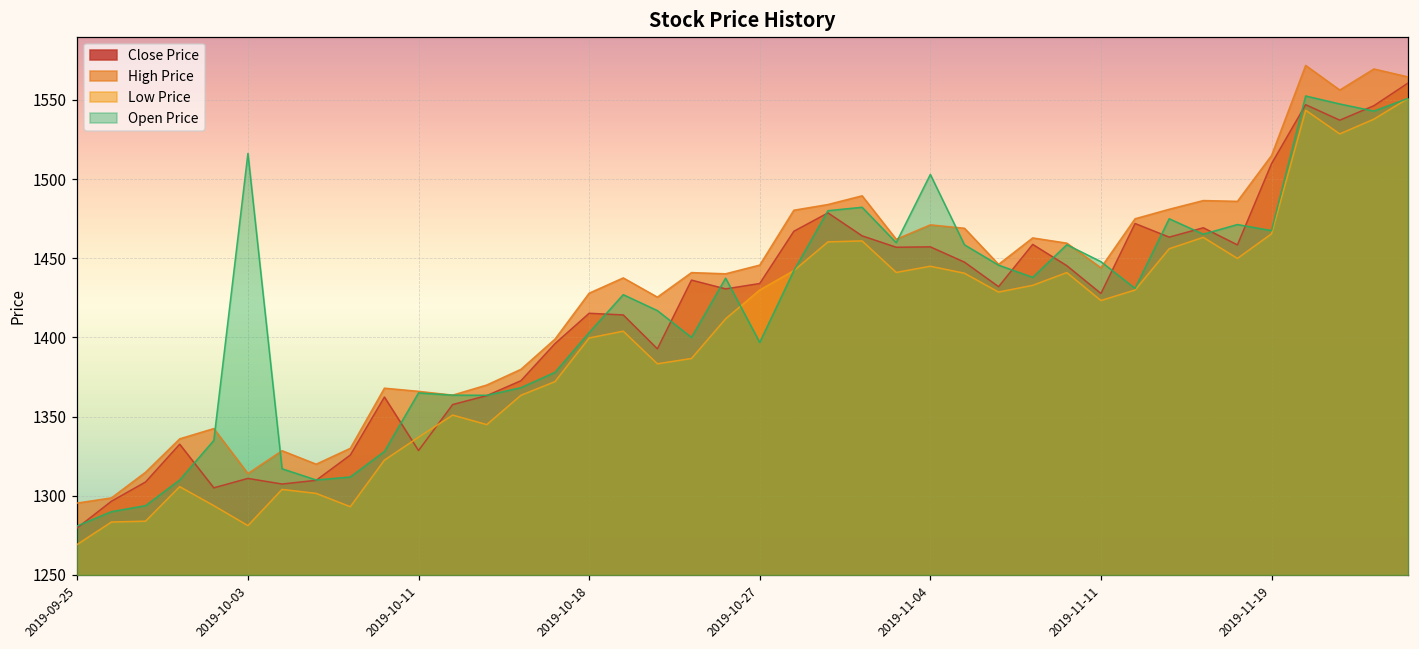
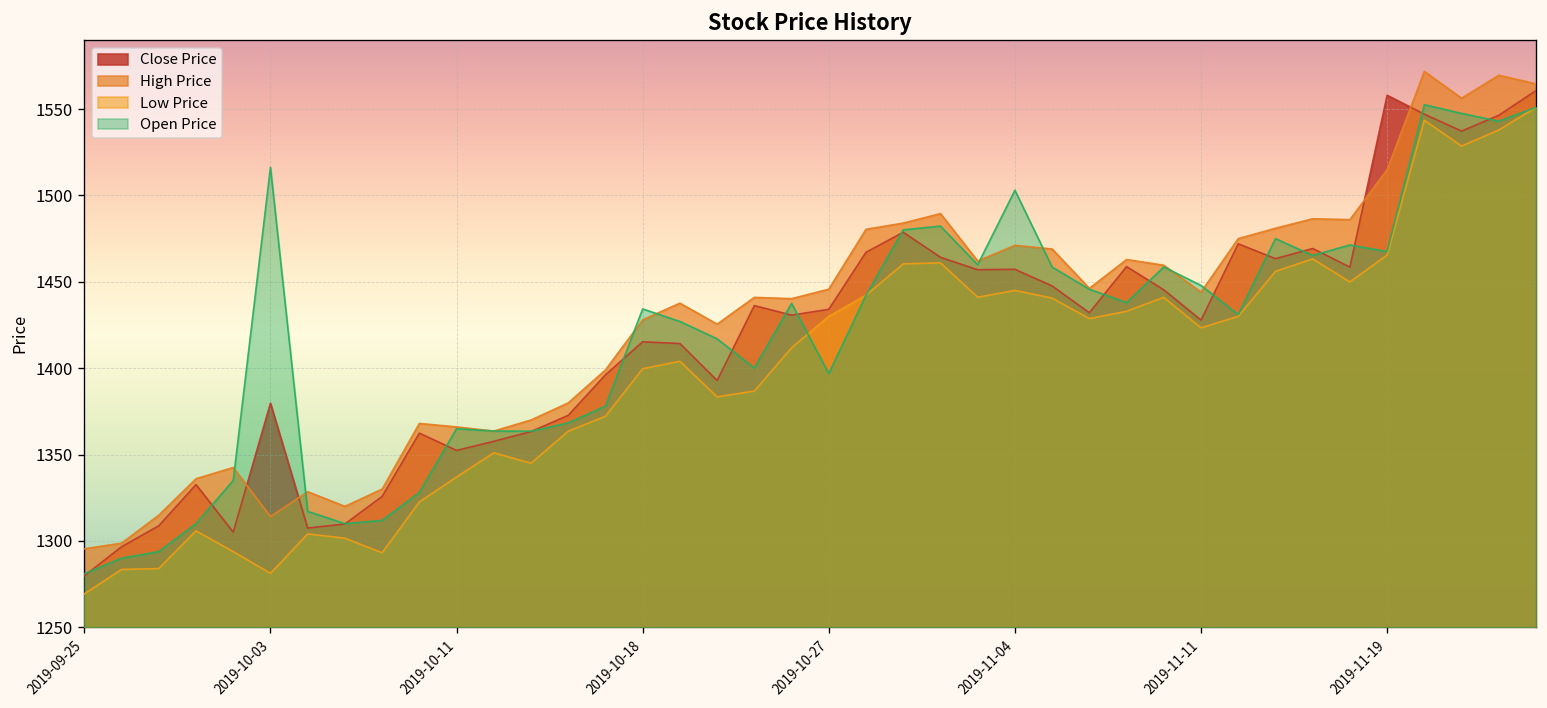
  {
    "Close Price": {
-     "2019-10-03": 1311,
-     "2019-10-11": 1329,
+     "2019-10-03": 1380,
+     "2019-10-11": 1352,
      "2019-10-18": 1415,
      "2019-10-27": 1434,
      "2019-11-04": 1457,
      "2019-11-11": 1428,
-     "2019-11-19": 1510
+     "2019-11-19": 1558
    },
    "Open Price": {
      "2019-10-03": 1516,
-     "2019-10-18": 1403,
+     "2019-10-18": 1434,
      "2019-10-27": 1397,
      "2019-11-04": 1503,
      "2019-11-11": 1448,
      "2019-11-19": 1468
    }
  }
